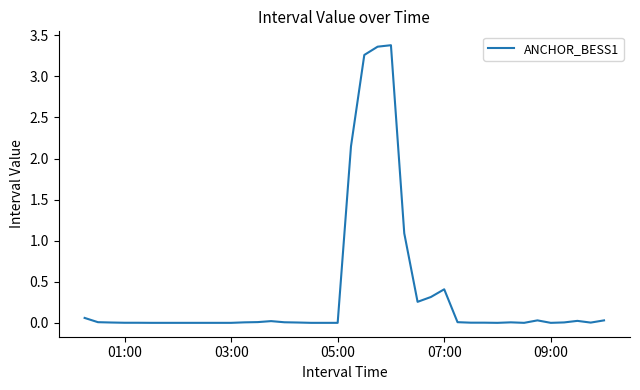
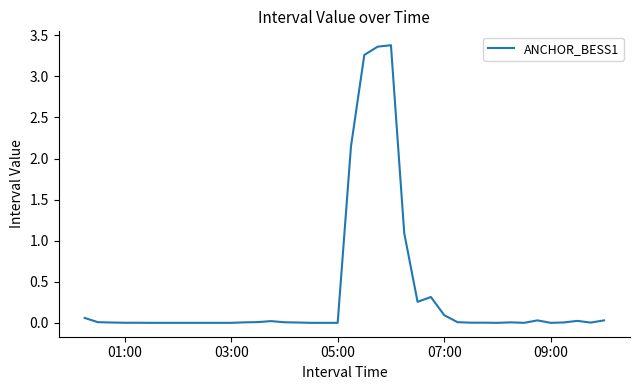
  {
    "01:00": 0.0,
    "03:00": 0.0,
    "05:00": 0.0,
-   "07:00": 0.4,
+   "07:00": 0.1,
    "09:00": 0.0
  }
